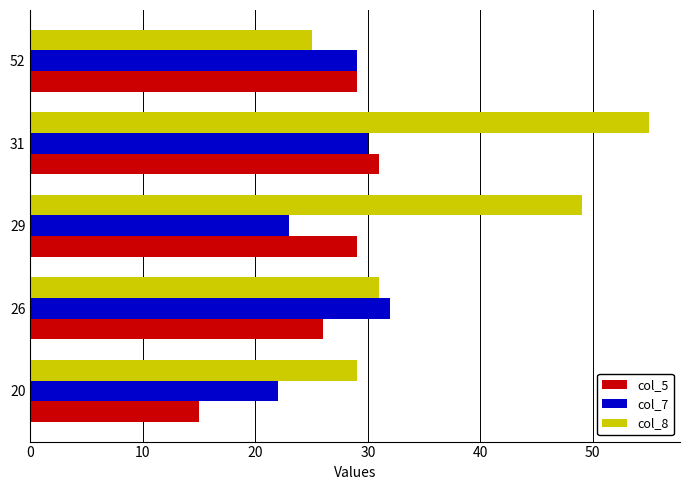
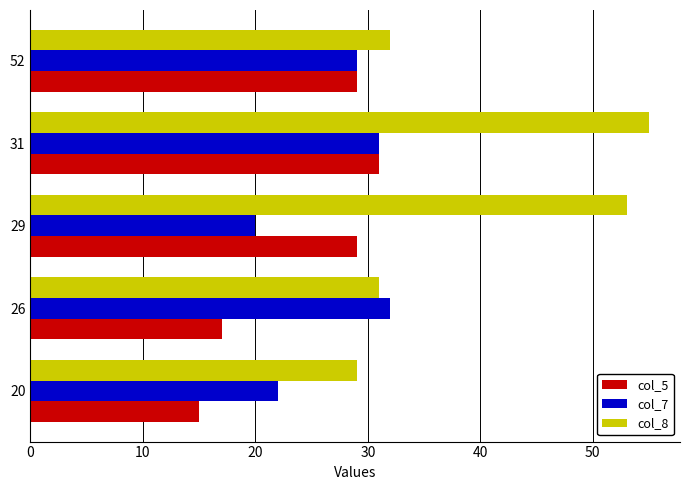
  {
    "col_5": {
      "52": 29,
      "31": 31,
      "29": 29,
-     "26": 26,
+     "26": 17,
      "20": 15
    },
    "col_7": {
      "52": 29,
-     "31": 30,
-     "29": 23,
+     "31": 31,
+     "29": 20,
      "26": 32,
      "20": 22
    },
    "col_8": {
-     "52": 25,
+     "52": 32,
      "31": 55,
-     "29": 49,
+     "29": 53,
      "26": 31,
      "20": 29
    }
  }
